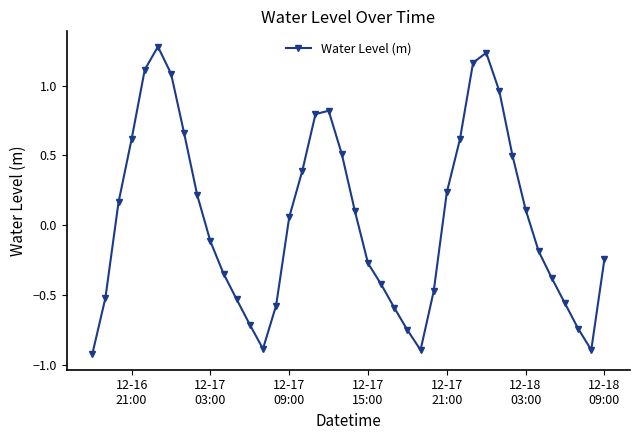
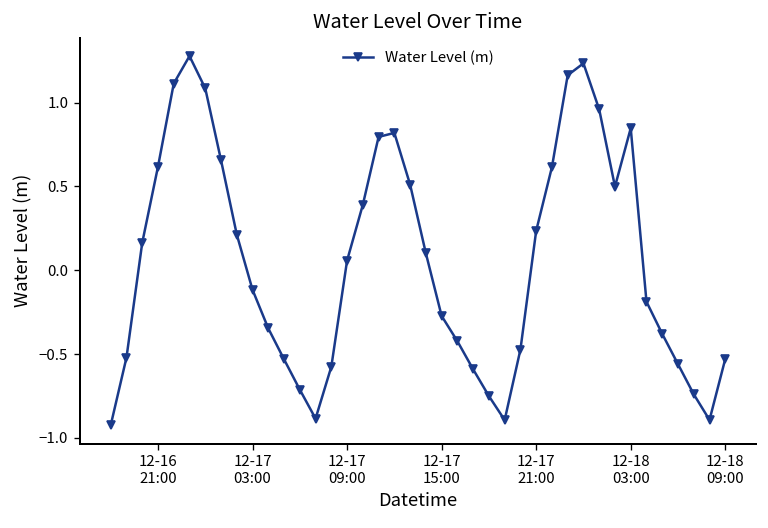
  {
    "12-16 21:00": 0.62,
    "12-17 03:00": -0.12,
    "12-17 09:00": 0.06,
    "12-17 15:00": -0.27,
    "12-17 21:00": 0.24,
-   "12-18 03:00": 0.11,
-   "12-18 09:00": -0.24
+   "12-18 03:00": 0.85,
+   "12-18 09:00": -0.53
  }
